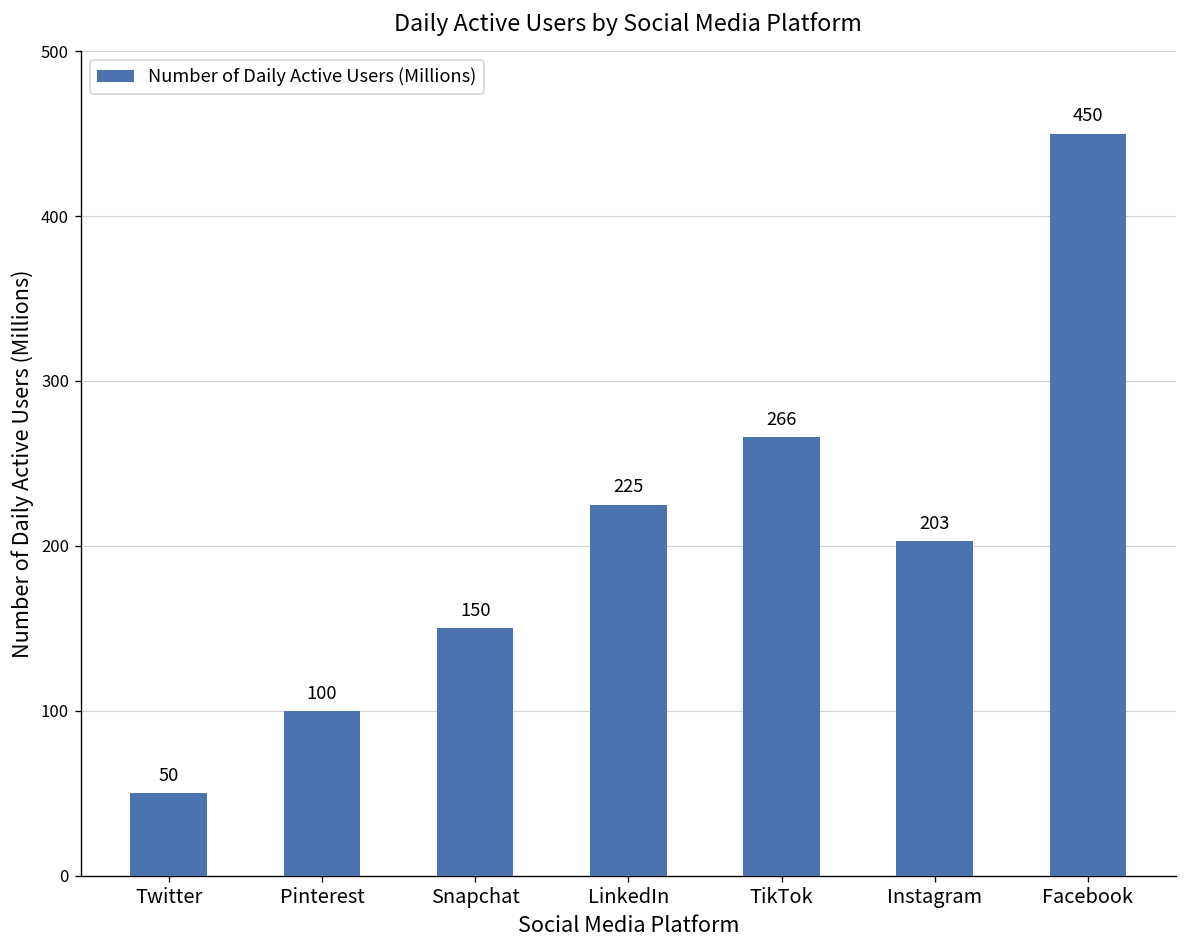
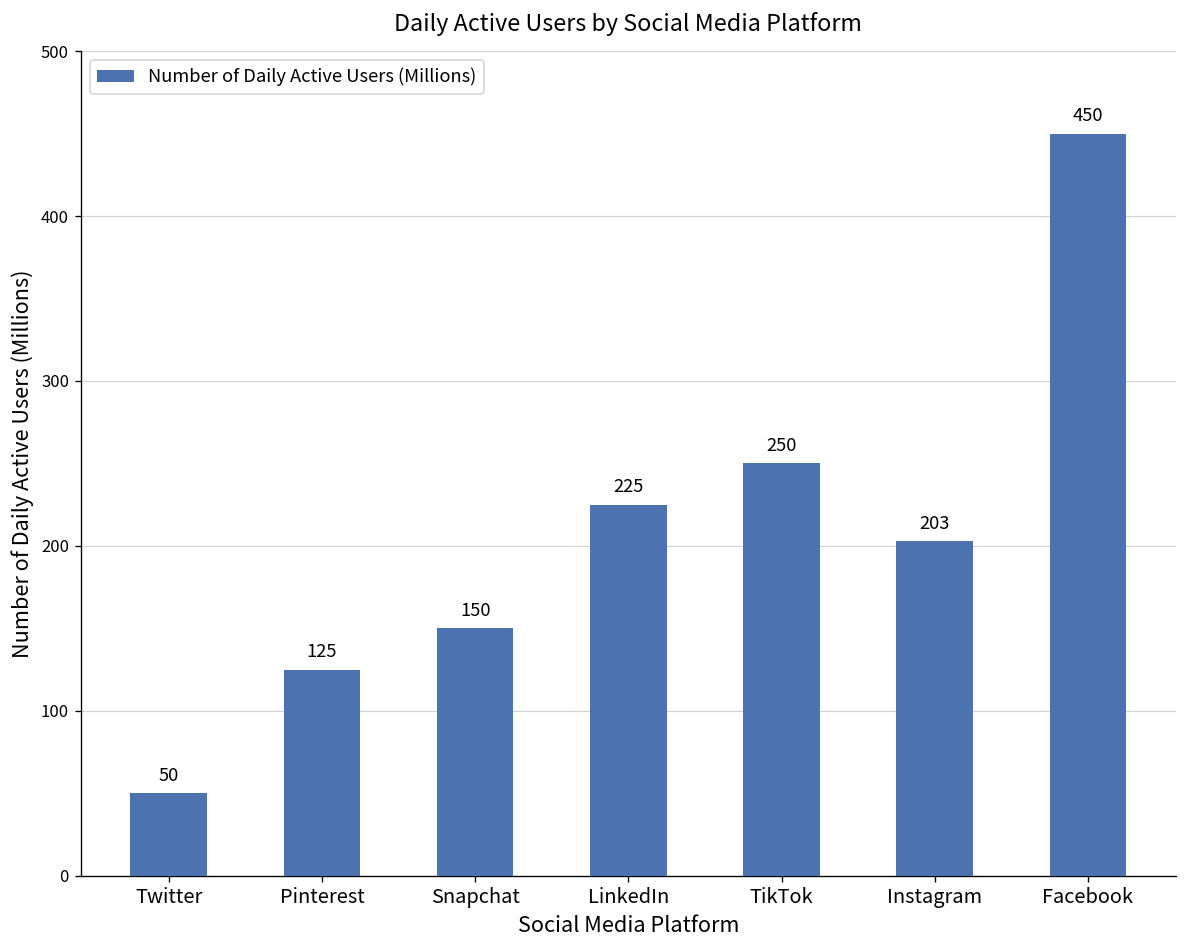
  {
    "Twitter": 50,
-   "Pinterest": 100,
+   "Pinterest": 125,
    "Snapchat": 150,
    "LinkedIn": 225,
-   "TikTok": 266,
+   "TikTok": 250,
    "Instagram": 203,
    "Facebook": 450
  }
